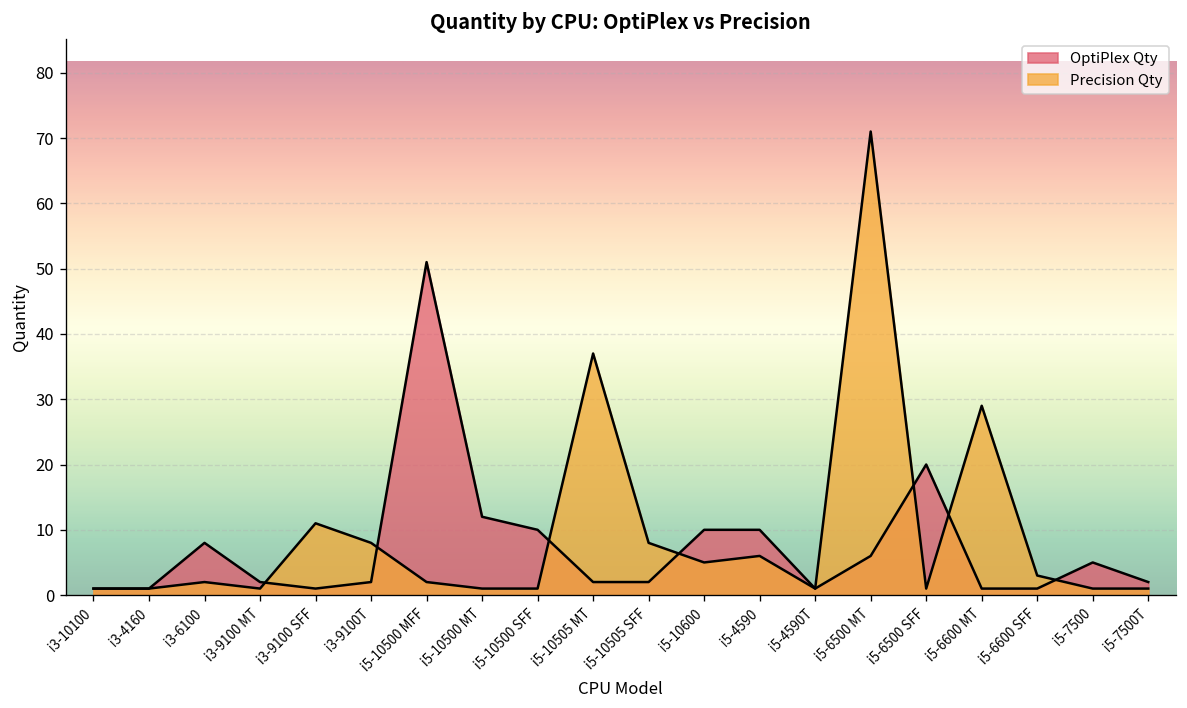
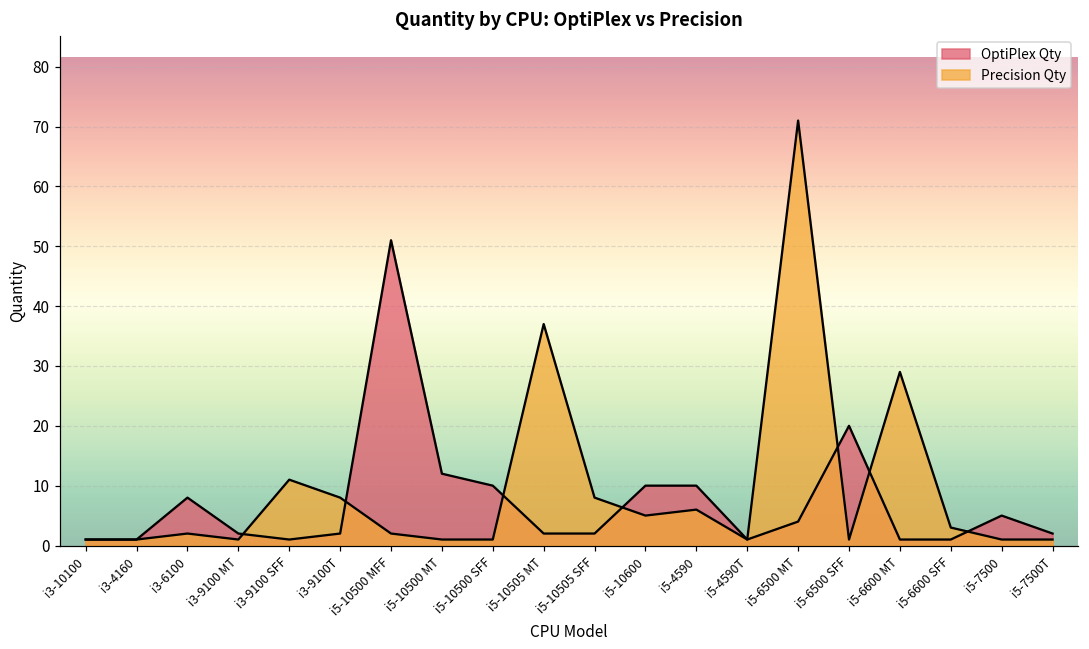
  {
    "OptiPlex Qty": {
      "i3-6100": 8,
      "i3-9100 MT": 2,
      "i3-9100 SFF": 1,
      "i3-9100T": 2,
      "i5-10500 MFF": 51,
      "i5-10500 MT": 12,
      "i5-10500 SFF": 10,
      "i5-10505 MT": 2,
      "i5-10505 SFF": 2,
      "i5-10600": 10,
      "i5-4590": 10,
-     "i5-6500 MT": 6,
+     "i5-6500 MT": 4,
      "i5-6500 SFF": 20,
      "i5-6600 MT": 1,
      "i5-6600 SFF": 1,
      "i5-7500": 5,
      "i5-7500T": 2
    },
    "Precision Qty": {
      "i3-6100": 2,
      "i3-9100 MT": 1,
      "i3-9100 SFF": 11,
      "i3-9100T": 8,
      "i5-10500 MFF": 2,
      "i5-10500 MT": 1,
      "i5-10500 SFF": 1,
      "i5-10505 MT": 37,
      "i5-10505 SFF": 8,
      "i5-10600": 5,
      "i5-4590": 6,
      "i5-6500 MT": 71,
      "i5-6500 SFF": 1,
      "i5-6600 MT": 29,
      "i5-6600 SFF": 3,
      "i5-7500": 1,
      "i5-7500T": 1
    }
  }
